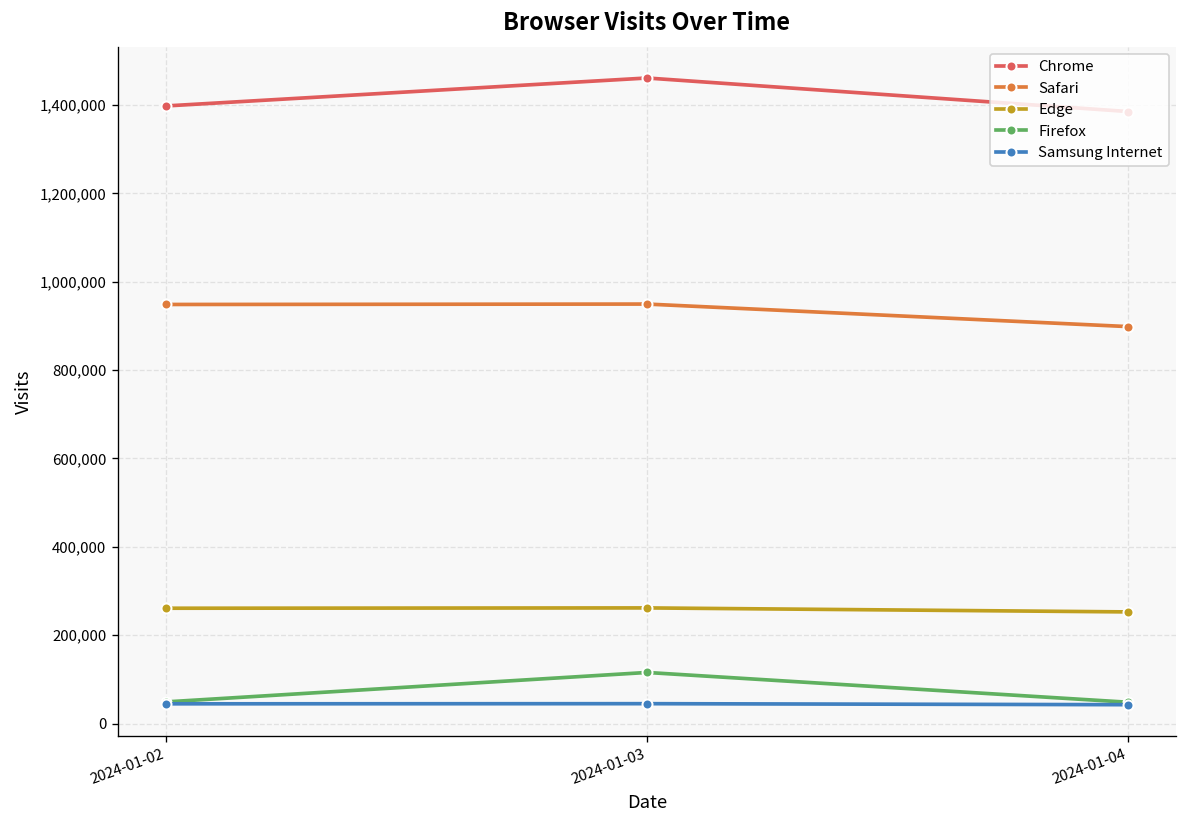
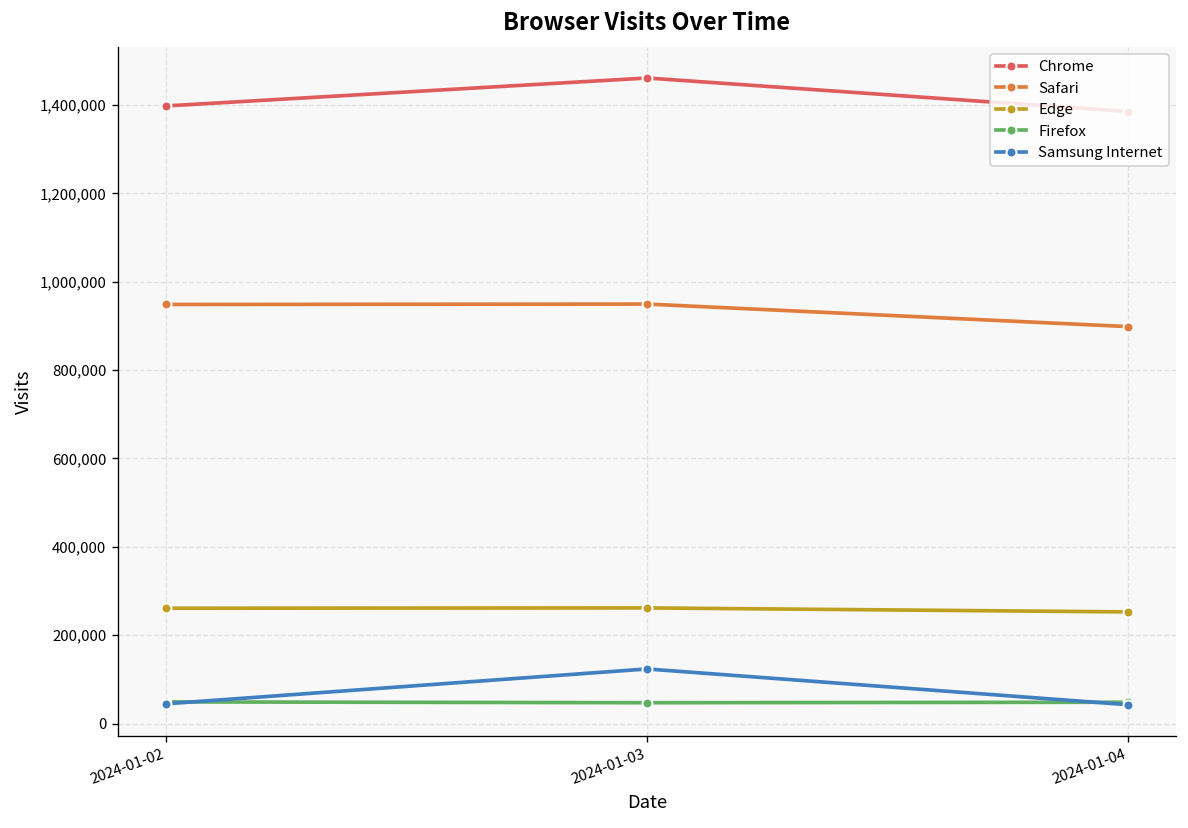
  {
    "Firefox": {
-     "2024-01-03": "120,000"
+     "2024-01-03": "50,000"
    },
    "Samsung Internet": {
-     "2024-01-03": "40,000"
+     "2024-01-03": "120,000"
    }
  }
